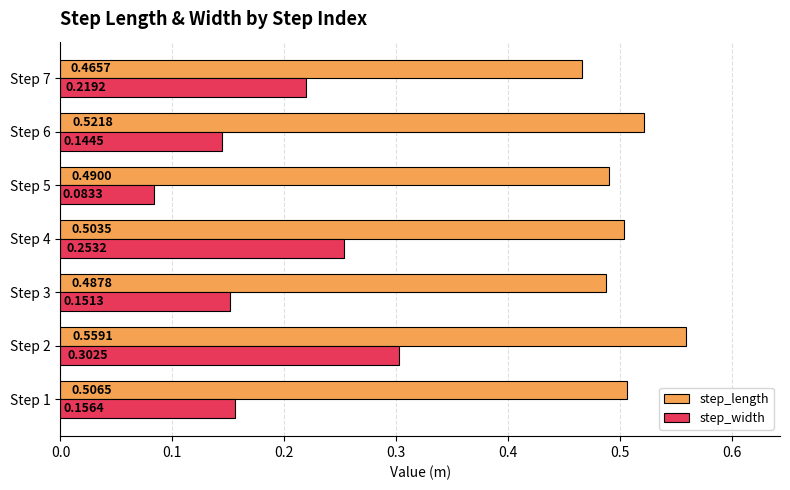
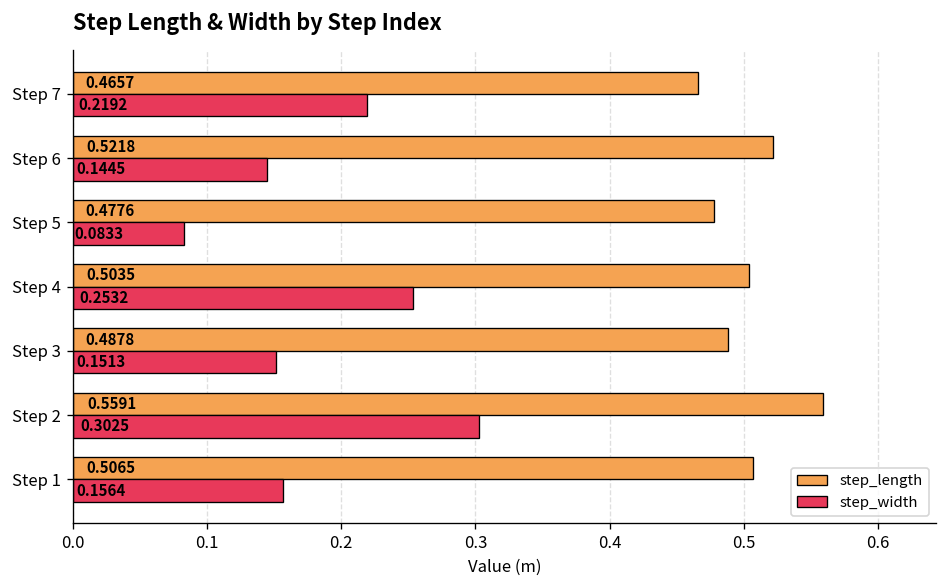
  {
    "step_length": {
      "Step 7": 0.4657,
      "Step 6": 0.5218,
-     "Step 5": 0.4900,
+     "Step 5": 0.4776,
      "Step 4": 0.5035,
      "Step 3": 0.4878,
      "Step 2": 0.5591,
      "Step 1": 0.5065
    },
    "step_width": {
      "Step 7": 0.2192,
      "Step 6": 0.1445,
      "Step 5": 0.0833,
      "Step 4": 0.2532,
      "Step 3": 0.1513,
      "Step 2": 0.3025,
      "Step 1": 0.1564
    }
  }
